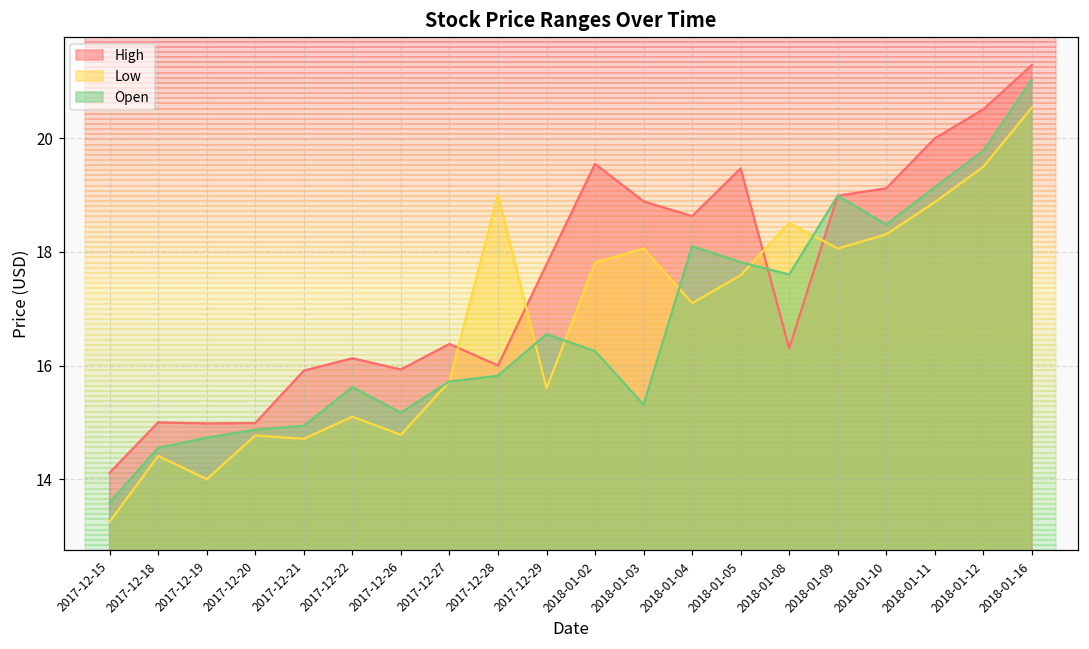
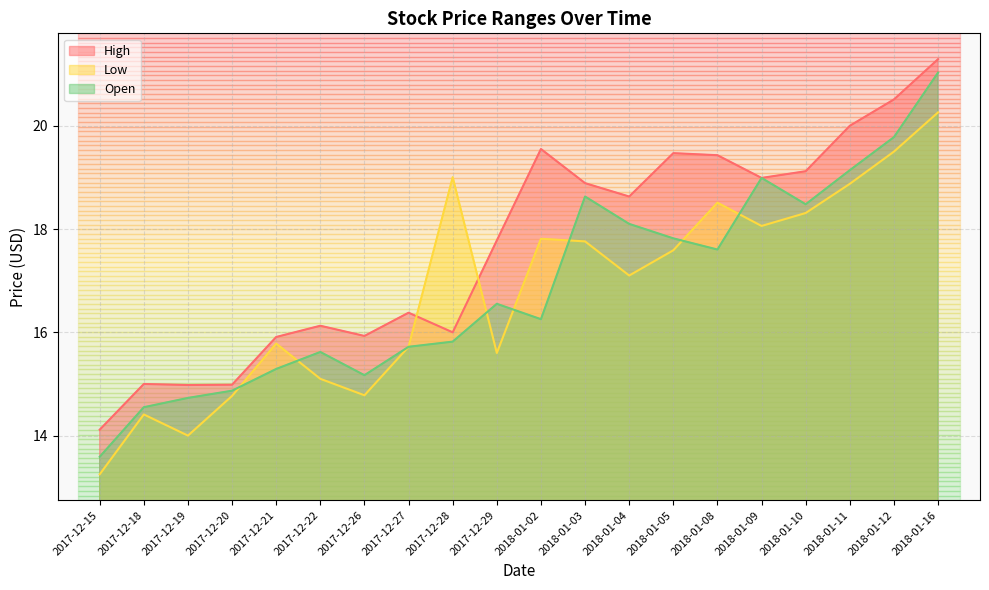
  {
    "High": {
      "2017-12-15": 14.1,
      "2017-12-18": 15.0,
      "2017-12-19": 15.0,
      "2017-12-20": 15.0,
      "2017-12-21": 15.9,
      "2017-12-22": 16.1,
      "2017-12-26": 15.9,
      "2017-12-27": 16.4,
      "2017-12-28": 16.0,
      "2017-12-29": 17.8,
      "2018-01-02": 19.5,
      "2018-01-03": 18.9,
      "2018-01-04": 18.6,
      "2018-01-05": 19.5,
-     "2018-01-08": 16.3,
+     "2018-01-08": 19.4,
      "2018-01-10": 19.1,
      "2018-01-11": 20.0,
      "2018-01-12": 20.5,
      "2018-01-16": 21.3
    },
    "Low": {
      "2017-12-15": 13.3,
      "2017-12-18": 14.4,
      "2017-12-19": 14.0,
      "2017-12-20": 14.8,
-     "2017-12-21": 14.7,
+     "2017-12-21": 15.8,
      "2017-12-22": 15.1,
      "2017-12-26": 14.8,
      "2017-12-28": 19.0,
      "2017-12-29": 15.6,
      "2018-01-02": 17.8,
-     "2018-01-03": 18.1,
+     "2018-01-03": 17.8,
      "2018-01-04": 17.1,
      "2018-01-05": 17.6,
      "2018-01-08": 18.5,
      "2018-01-09": 18.1,
      "2018-01-10": 18.3,
      "2018-01-11": 18.9,
      "2018-01-12": 19.5,
-     "2018-01-16": 20.5
+     "2018-01-16": 20.3
    },
    "Open": {
      "2017-12-15": 13.6,
      "2017-12-18": 14.6,
      "2017-12-19": 14.7,
      "2017-12-20": 14.9,
-     "2017-12-21": 14.9,
+     "2017-12-21": 15.3,
      "2017-12-22": 15.6,
      "2017-12-26": 15.2,
      "2017-12-28": 15.8,
      "2017-12-29": 16.6,
      "2018-01-02": 16.3,
-     "2018-01-03": 15.3,
+     "2018-01-03": 18.6,
      "2018-01-04": 18.1,
      "2018-01-05": 17.8,
      "2018-01-08": 17.6,
      "2018-01-10": 18.5,
      "2018-01-11": 19.1,
      "2018-01-12": 19.8,
      "2018-01-16": 21.0
    }
  }
